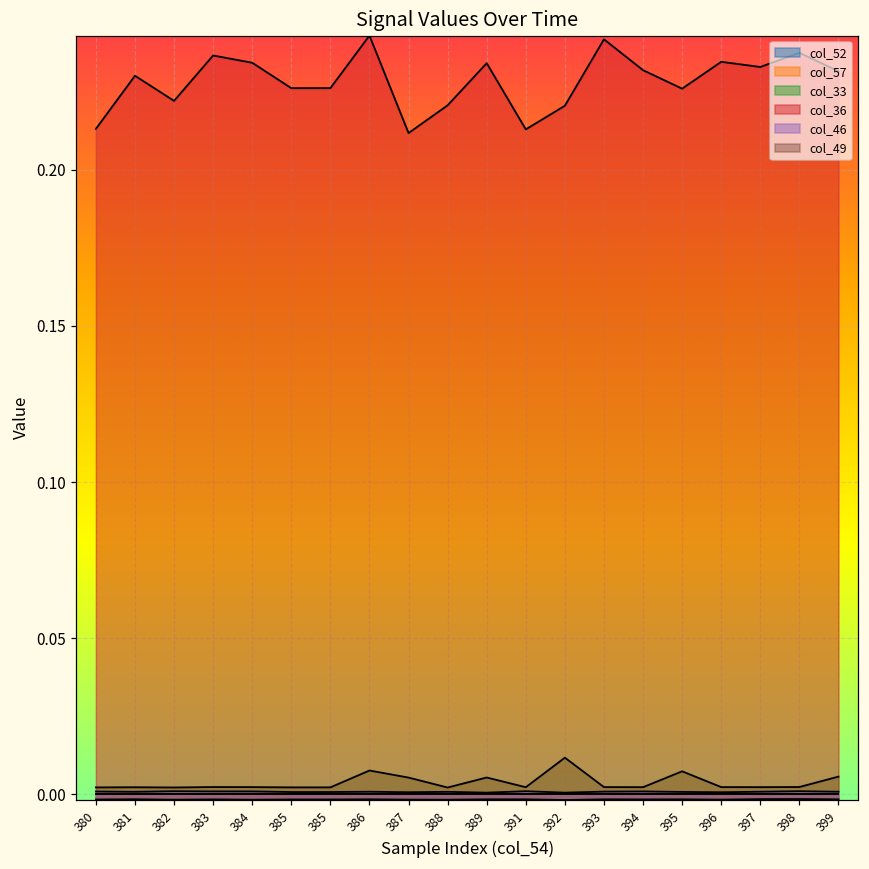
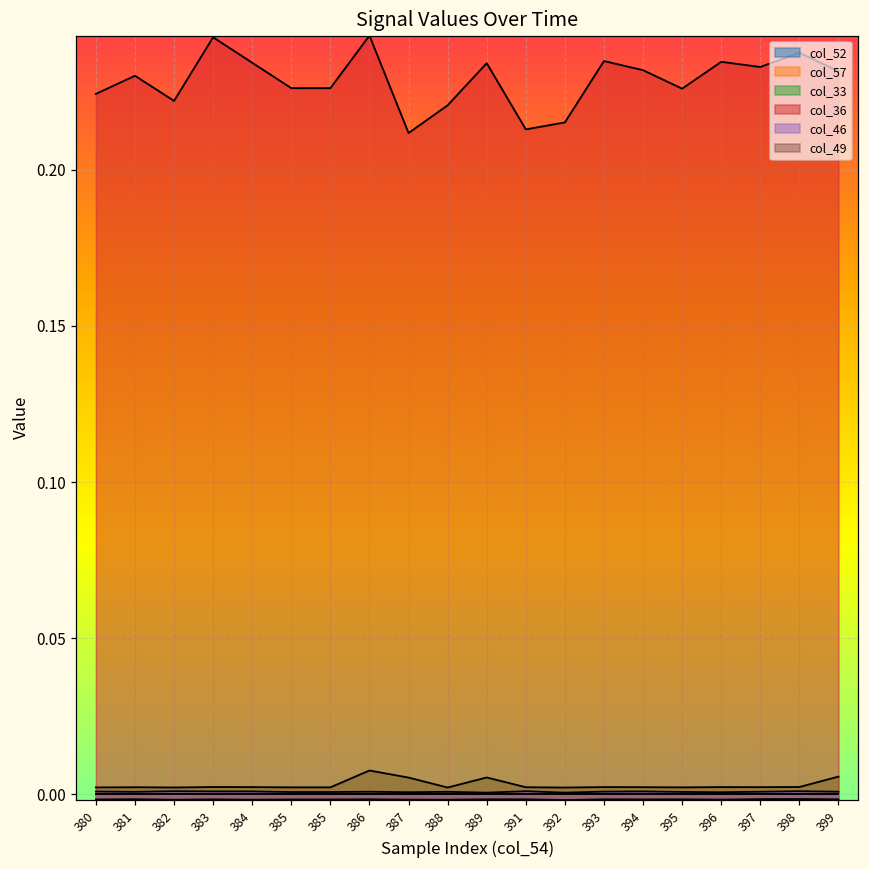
  {
    "col_57": {
      "382": 0.000,
      "383": 0.000,
      "384": 0.000,
      "391": 0.000,
      "394": 0.000,
      "398": 0.000
    },
    "col_33": {
      "380": 0.002,
      "381": 0.002,
      "382": 0.002,
      "383": 0.002,
      "384": 0.002,
      "386": 0.008,
      "387": 0.005,
      "388": 0.002,
      "389": 0.005,
      "391": 0.002,
-     "392": 0.012,
+     "392": 0.002,
      "393": 0.002,
      "394": 0.002,
-     "395": 0.007,
+     "395": 0.002,
      "396": 0.002,
      "397": 0.002,
      "398": 0.002,
      "399": 0.006
    },
    "col_36": {
-     "380": 0.213,
+     "380": 0.224,
      "381": 0.230,
      "382": 0.222,
-     "383": 0.237,
+     "383": 0.242,
      "384": 0.234,
      "386": 0.243,
      "387": 0.212,
      "388": 0.221,
      "389": 0.234,
      "391": 0.213,
-     "392": 0.221,
-     "393": 0.242,
+     "392": 0.215,
+     "393": 0.235,
      "394": 0.232,
      "395": 0.226,
      "396": 0.235,
      "397": 0.233
    },
    "col_46": {
      "382": 0.001,
      "383": 0.001,
      "384": 0.001,
      "391": 0.001,
      "394": 0.001,
      "398": 0.001
    },
    "col_49": {
      "380": -0.002,
      "381": -0.002,
      "382": -0.002,
      "383": -0.002,
      "384": -0.002,
      "386": -0.002,
      "387": -0.002,
      "388": -0.002,
      "389": -0.002,
      "391": -0.002,
      "392": -0.002,
      "393": -0.002,
      "394": -0.002,
      "395": -0.002,
      "396": -0.002,
      "397": -0.002,
      "398": -0.002,
      "399": -0.002
    }
  }
